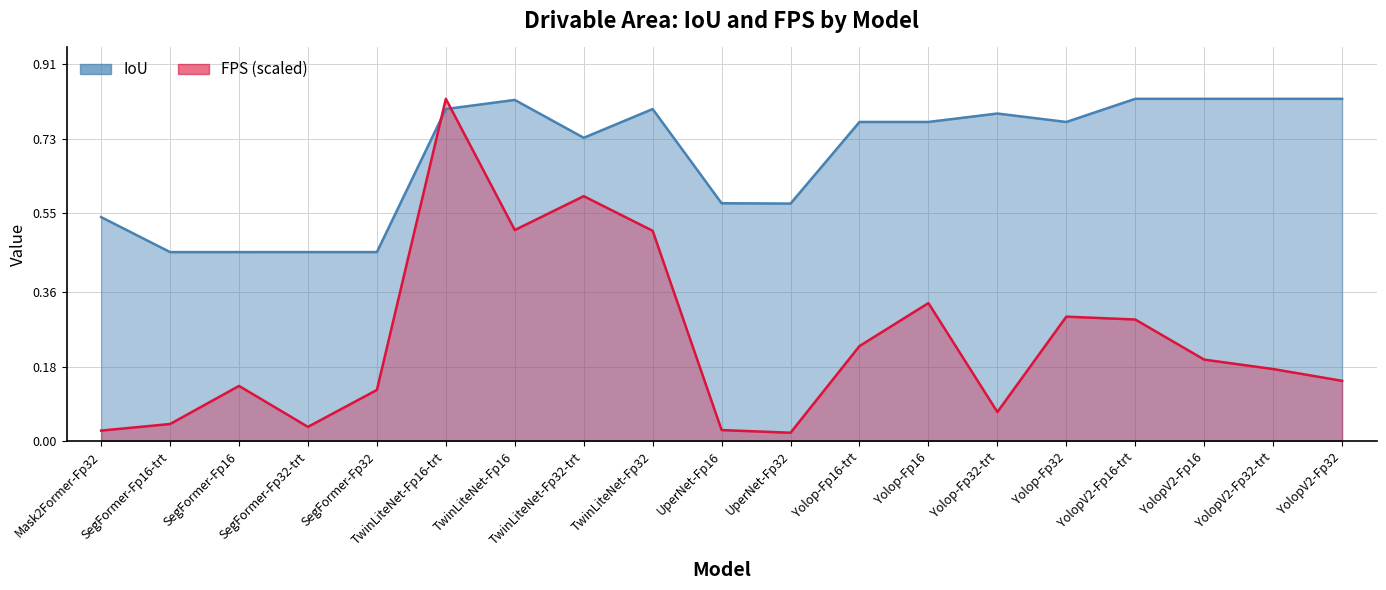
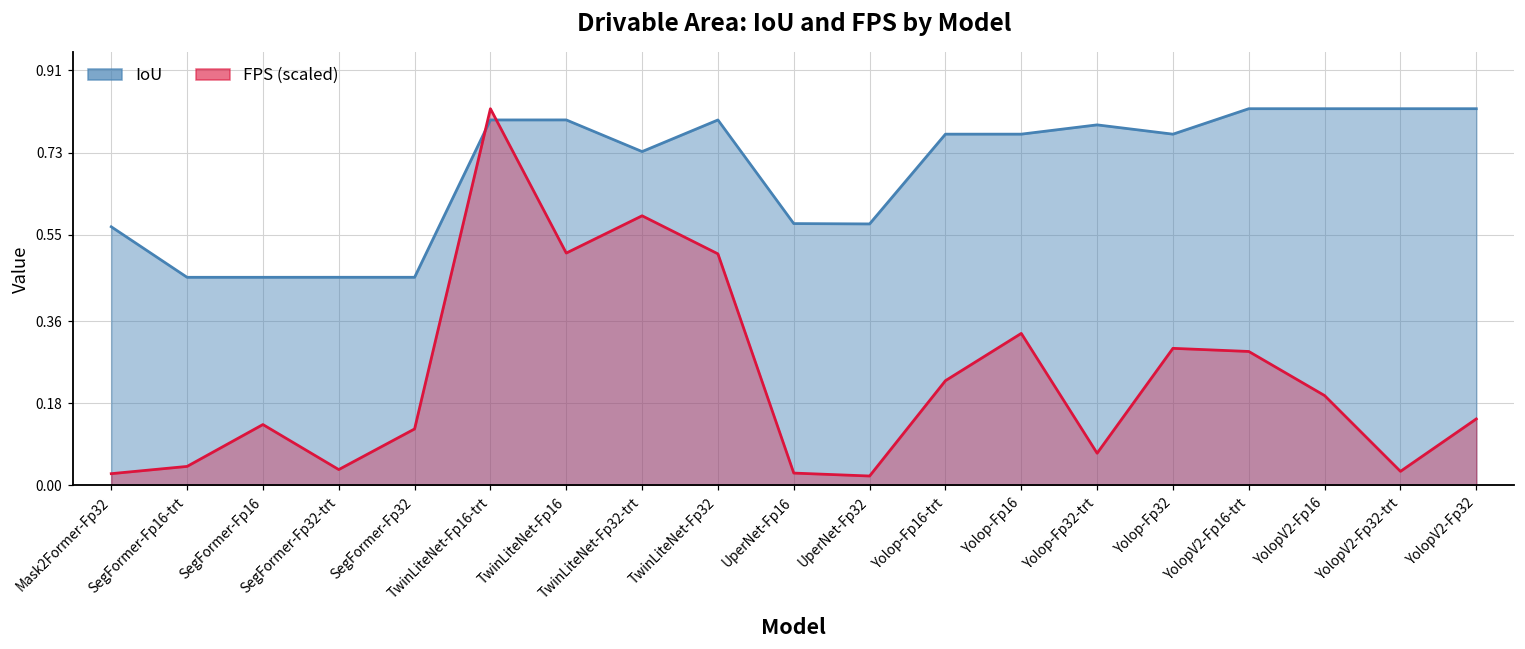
  {
    "IoU": {
-     "Mask2Former-Fp32": 0.54,
+     "Mask2Former-Fp32": 0.57,
      "SegFormer-Fp16-trt": 0.46,
      "SegFormer-Fp16": 0.46,
      "SegFormer-Fp32-trt": 0.46,
      "SegFormer-Fp32": 0.46,
      "TwinLiteNet-Fp16-trt": 0.80,
-     "TwinLiteNet-Fp16": 0.82,
+     "TwinLiteNet-Fp16": 0.80,
      "TwinLiteNet-Fp32-trt": 0.73,
      "TwinLiteNet-Fp32": 0.80,
      "UperNet-Fp16": 0.57,
      "UperNet-Fp32": 0.57,
      "Yolop-Fp16-trt": 0.77,
      "Yolop-Fp16": 0.77,
      "Yolop-Fp32-trt": 0.79,
      "Yolop-Fp32": 0.77,
      "YolopV2-Fp16-trt": 0.83,
      "YolopV2-Fp16": 0.83,
      "YolopV2-Fp32-trt": 0.83,
      "YolopV2-Fp32": 0.83
    },
    "FPS (scaled)": {
      "Mask2Former-Fp32": 0.03,
      "SegFormer-Fp16-trt": 0.04,
      "SegFormer-Fp16": 0.13,
      "SegFormer-Fp32-trt": 0.03,
      "SegFormer-Fp32": 0.12,
      "TwinLiteNet-Fp16-trt": 0.83,
      "TwinLiteNet-Fp16": 0.51,
      "TwinLiteNet-Fp32-trt": 0.59,
      "TwinLiteNet-Fp32": 0.51,
      "UperNet-Fp16": 0.03,
      "UperNet-Fp32": 0.02,
      "Yolop-Fp16-trt": 0.23,
      "Yolop-Fp16": 0.33,
      "Yolop-Fp32-trt": 0.07,
      "Yolop-Fp32": 0.30,
      "YolopV2-Fp16-trt": 0.29,
      "YolopV2-Fp16": 0.20,
-     "YolopV2-Fp32-trt": 0.17,
+     "YolopV2-Fp32-trt": 0.03,
      "YolopV2-Fp32": 0.15
    }
  }
